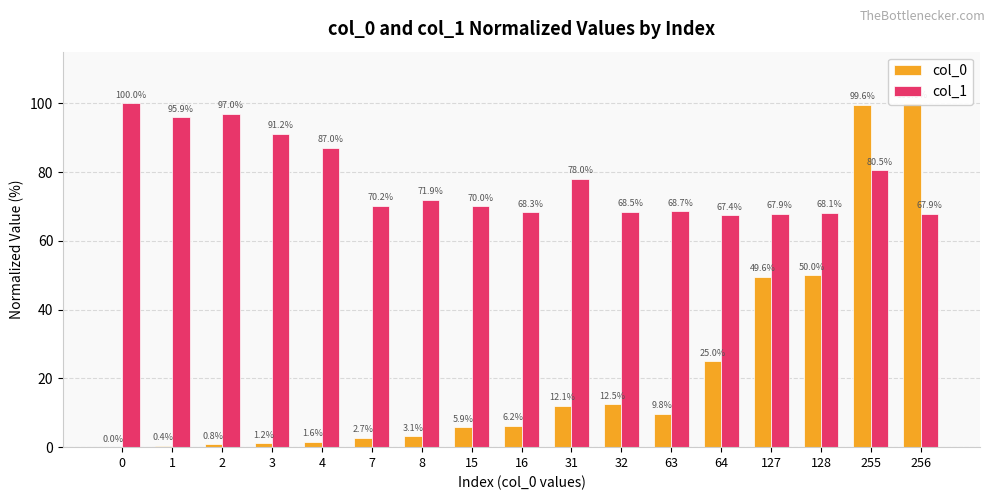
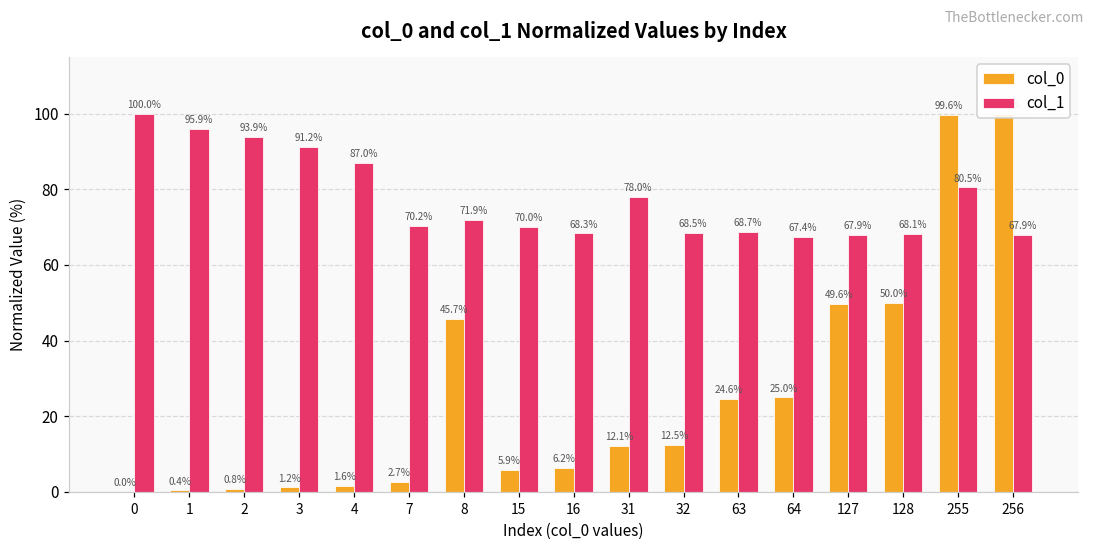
  {
    "col_0": {
      "0": "0.0%",
      "1": "0.4%",
      "2": "0.8%",
      "3": "1.2%",
      "4": "1.6%",
      "7": "2.7%",
-     "8": "3.1%",
+     "8": "45.7%",
      "15": "5.9%",
      "16": "6.2%",
      "31": "12.1%",
      "32": "12.5%",
-     "63": "9.8%",
+     "63": "24.6%",
      "64": "25.0%",
      "127": "49.6%",
      "128": "50.0%",
      "255": "99.6%"
    },
    "col_1": {
      "0": "100.0%",
      "1": "95.9%",
-     "2": "97.0%",
+     "2": "93.9%",
      "3": "91.2%",
      "4": "87.0%",
      "7": "70.2%",
      "8": "71.9%",
      "15": "70.0%",
      "16": "68.3%",
      "31": "78.0%",
      "32": "68.5%",
      "63": "68.7%",
      "64": "67.4%",
      "127": "67.9%",
      "128": "68.1%",
      "255": "80.5%",
      "256": "67.9%"
    }
  }
